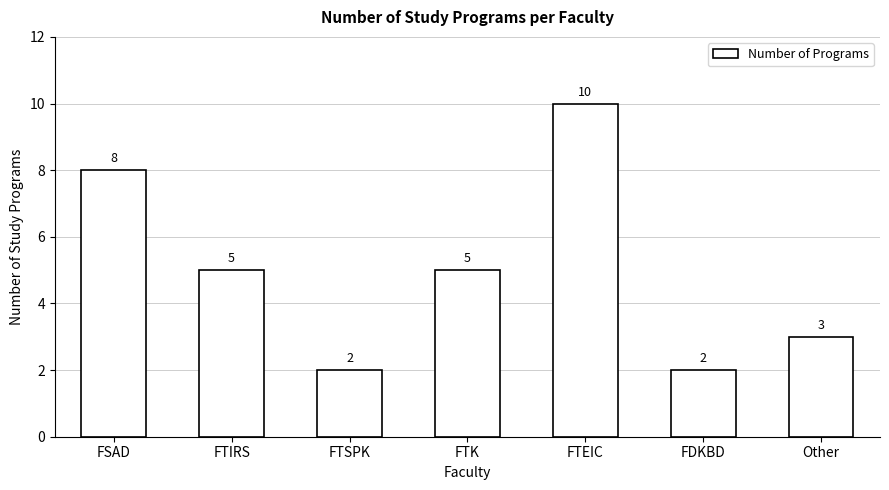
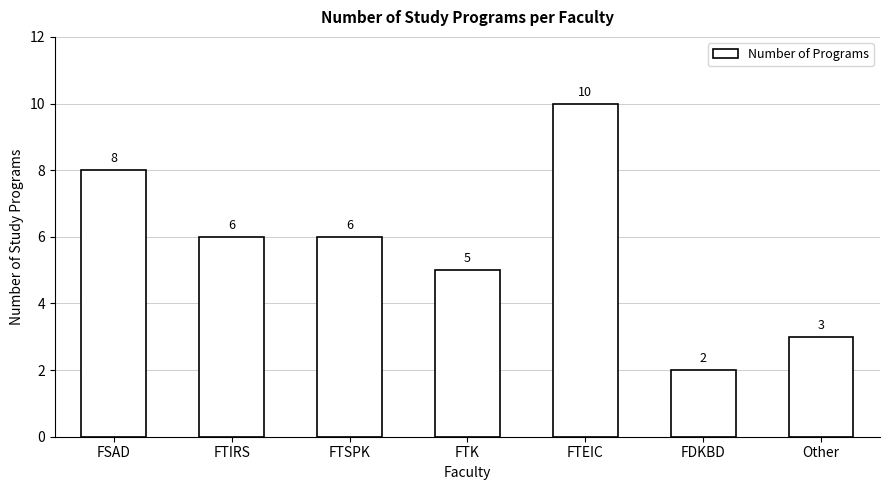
  {
    "FSAD": 8,
-   "FTIRS": 5,
-   "FTSPK": 2,
+   "FTIRS": 6,
+   "FTSPK": 6,
    "FTK": 5,
    "FTEIC": 10,
    "FDKBD": 2,
    "Other": 3
  }
